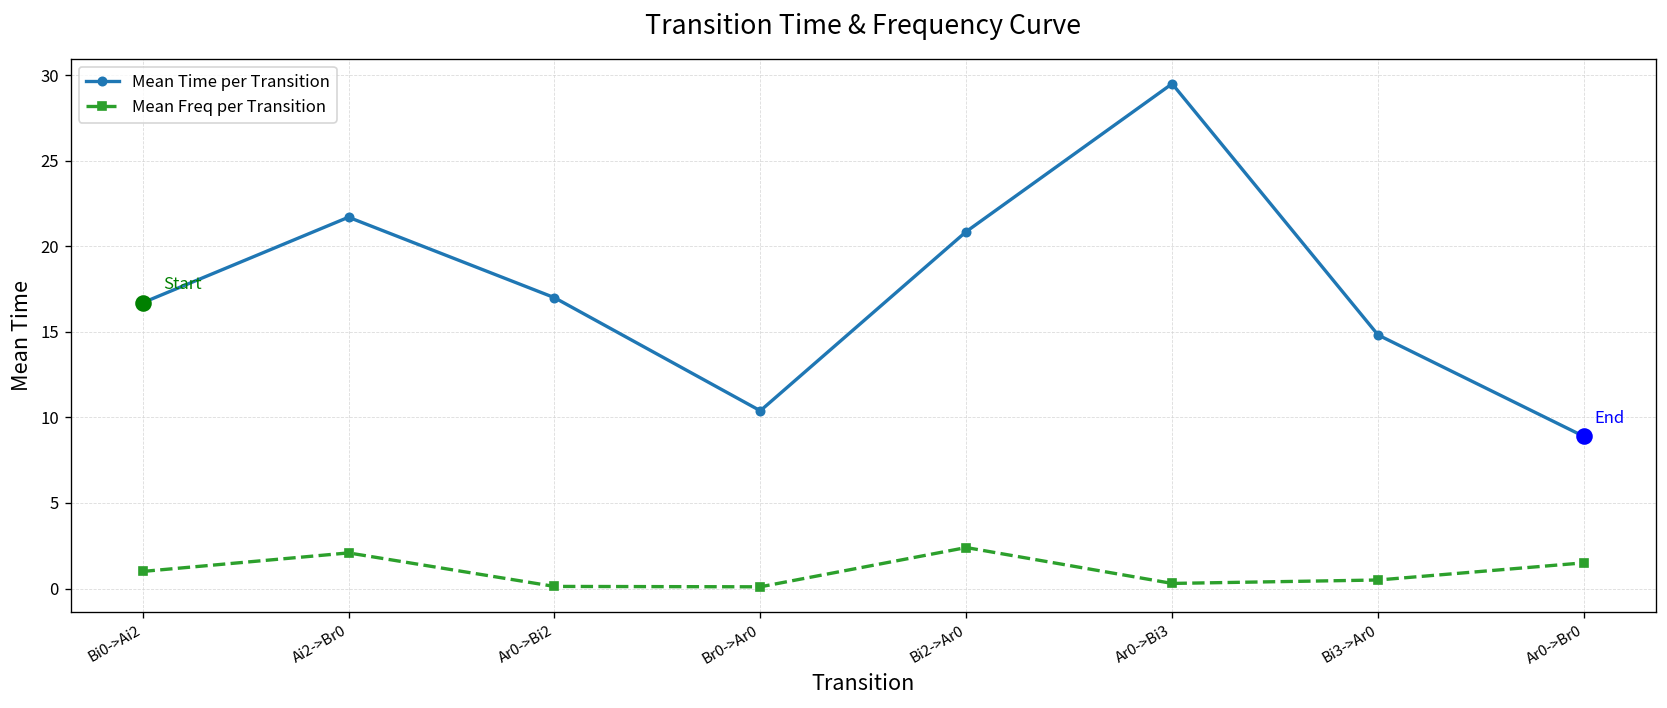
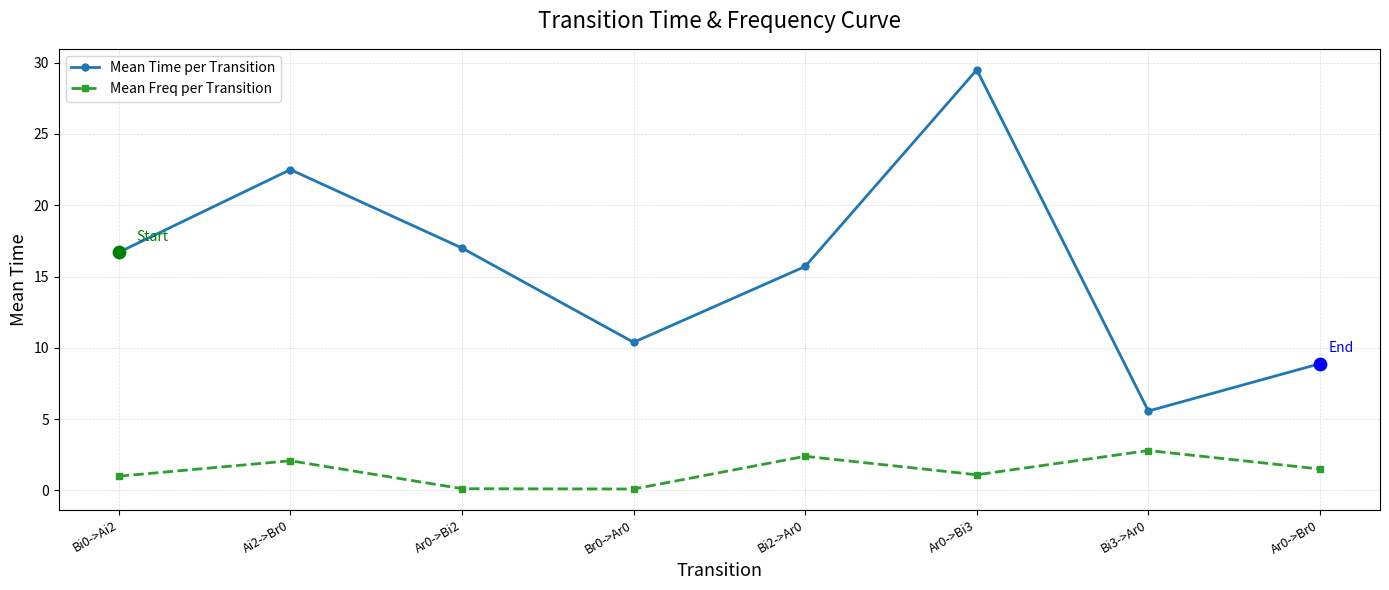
  {
    "Mean Time per Transition": {
-     "Ai2->Br0": 21.7,
+     "Ai2->Br0": 22.5,
      "Ar0->Bi2": 17.0,
      "Br0->Ar0": 10.4,
-     "Bi2->Ar0": 20.9,
+     "Bi2->Ar0": 15.7,
      "Ar0->Bi3": 29.5,
-     "Bi3->Ar0": 14.8
+     "Bi3->Ar0": 5.6
    },
    "Mean Freq per Transition": {
      "Bi0->Ai2": 1.0,
      "Ai2->Br0": 2.1,
      "Ar0->Bi2": 0.1,
      "Br0->Ar0": 0.1,
      "Bi2->Ar0": 2.4,
-     "Ar0->Bi3": 0.3,
-     "Bi3->Ar0": 0.5,
+     "Ar0->Bi3": 1.1,
+     "Bi3->Ar0": 2.8,
      "Ar0->Br0": 1.5
    }
  }
